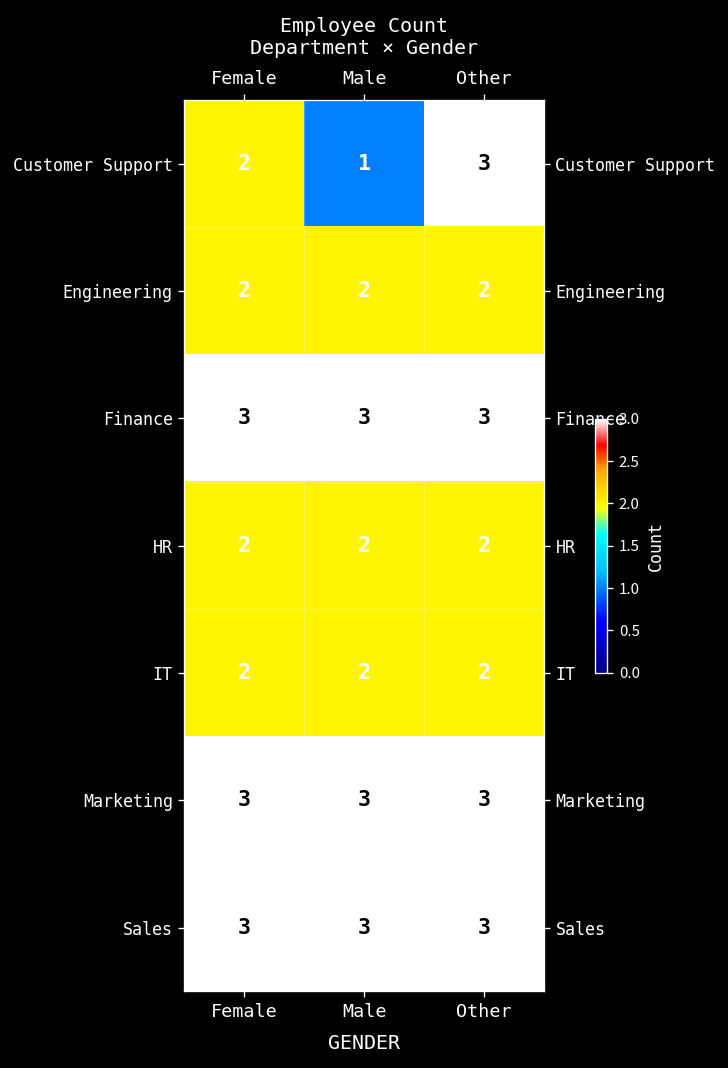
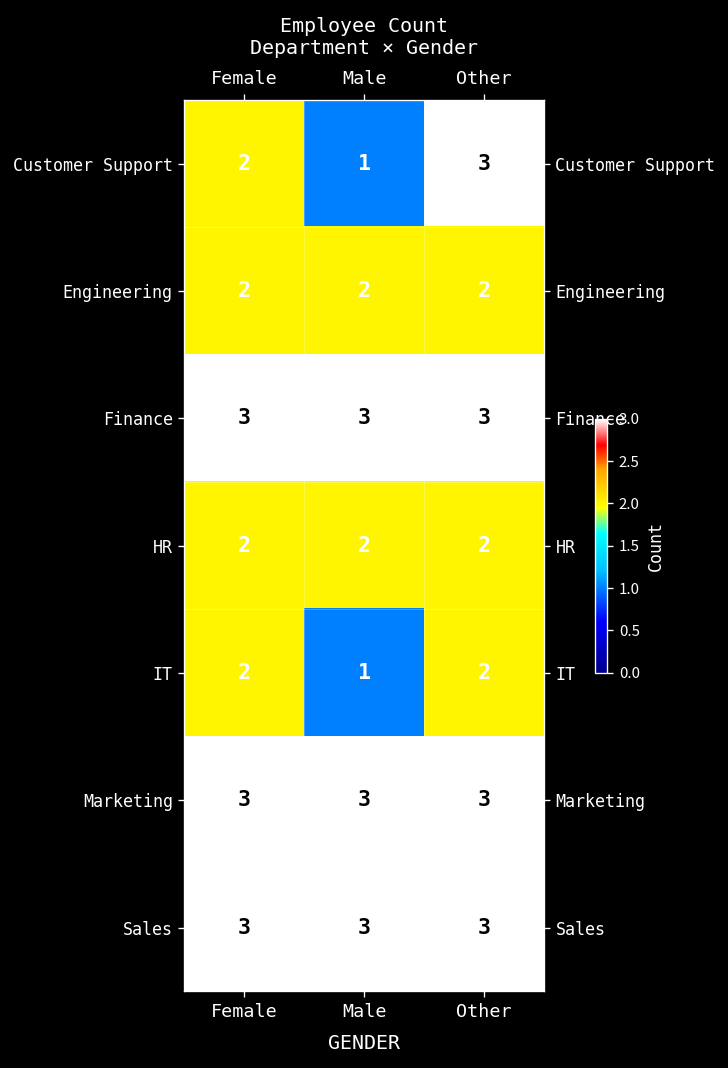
  {
    "Customer Support": {
      "Female": 2,
      "Male": 1,
      "Other": 3
    },
    "Engineering": {
      "Female": 2,
      "Male": 2,
      "Other": 2
    },
    "Finance": {
      "Female": 3,
      "Male": 3,
      "Other": 3
    },
    "HR": {
      "Female": 2,
      "Male": 2,
      "Other": 2
    },
    "IT": {
      "Female": 2,
-     "Male": 2,
+     "Male": 1,
      "Other": 2
    },
    "Marketing": {
      "Female": 3,
      "Male": 3,
      "Other": 3
    },
    "Sales": {
      "Female": 3,
      "Male": 3,
      "Other": 3
    }
  }
